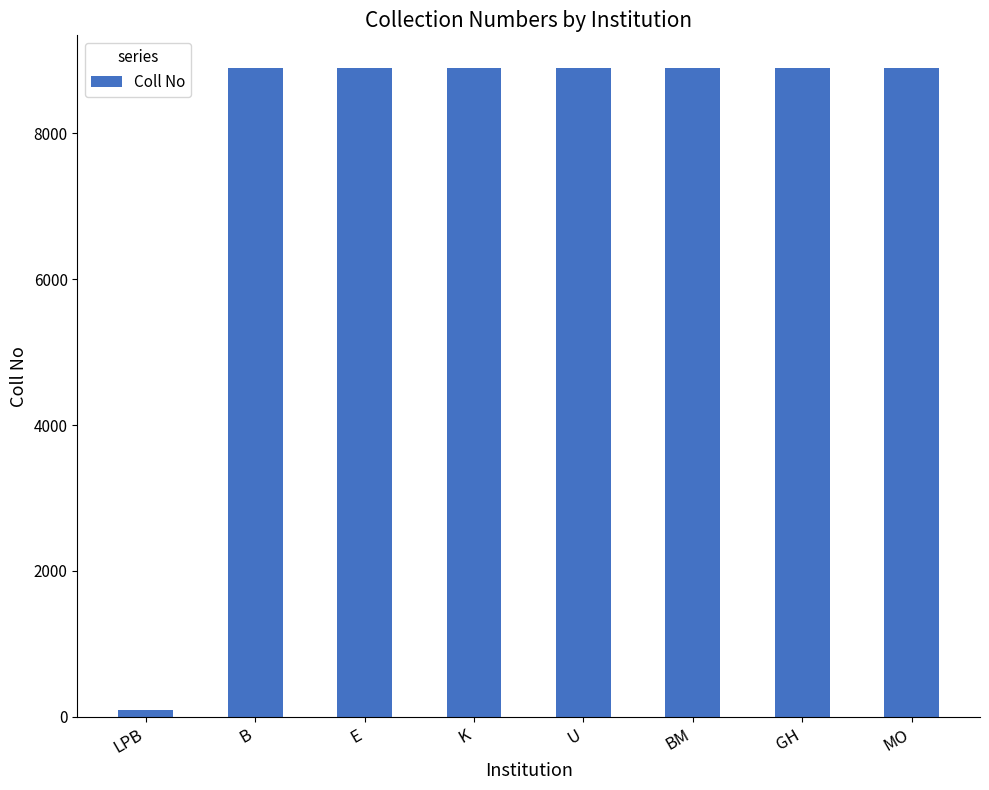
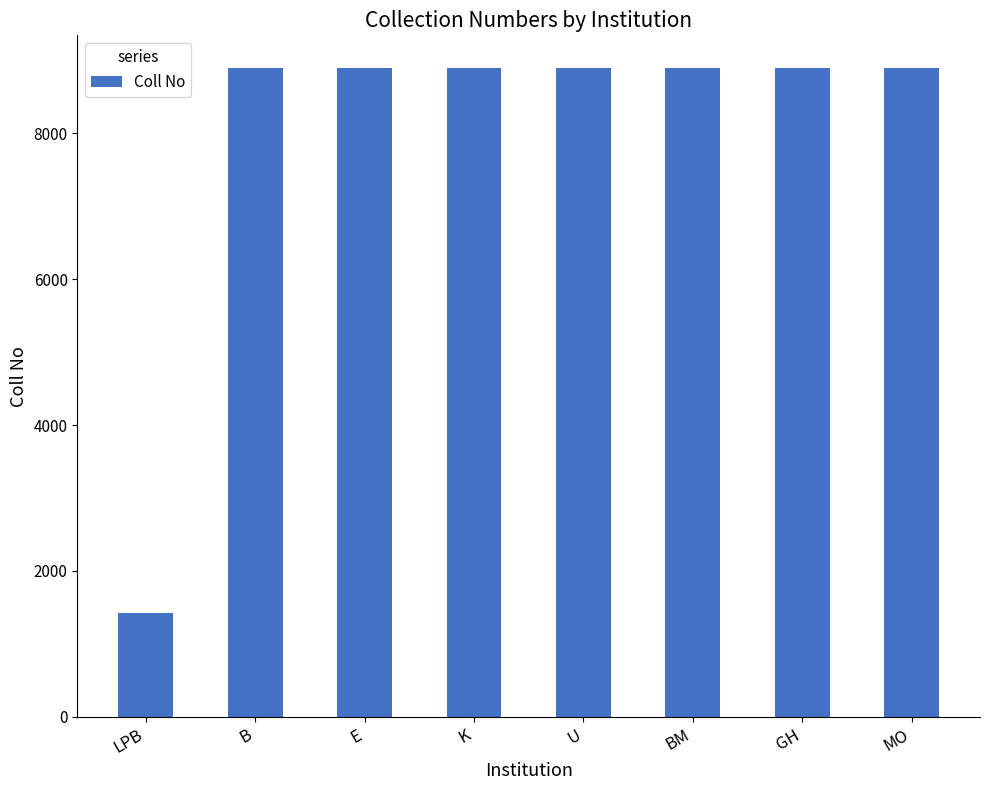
  {
-   "LPB": 100,
+   "LPB": 1400,
    "B": 8900,
    "E": 8900,
    "K": 8900,
    "U": 8900,
    "BM": 8900,
    "GH": 8900,
    "MO": 8900
  }
